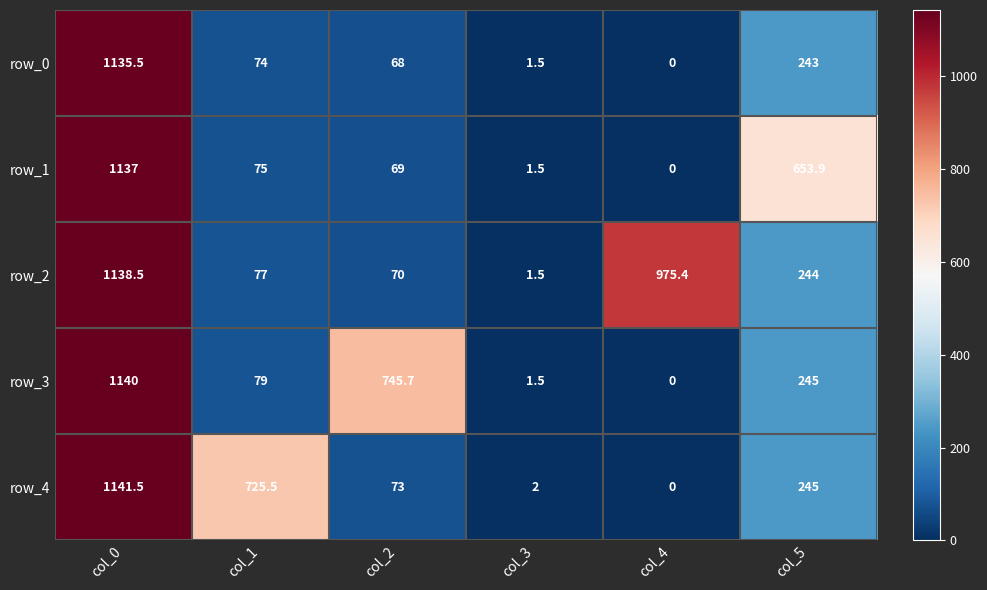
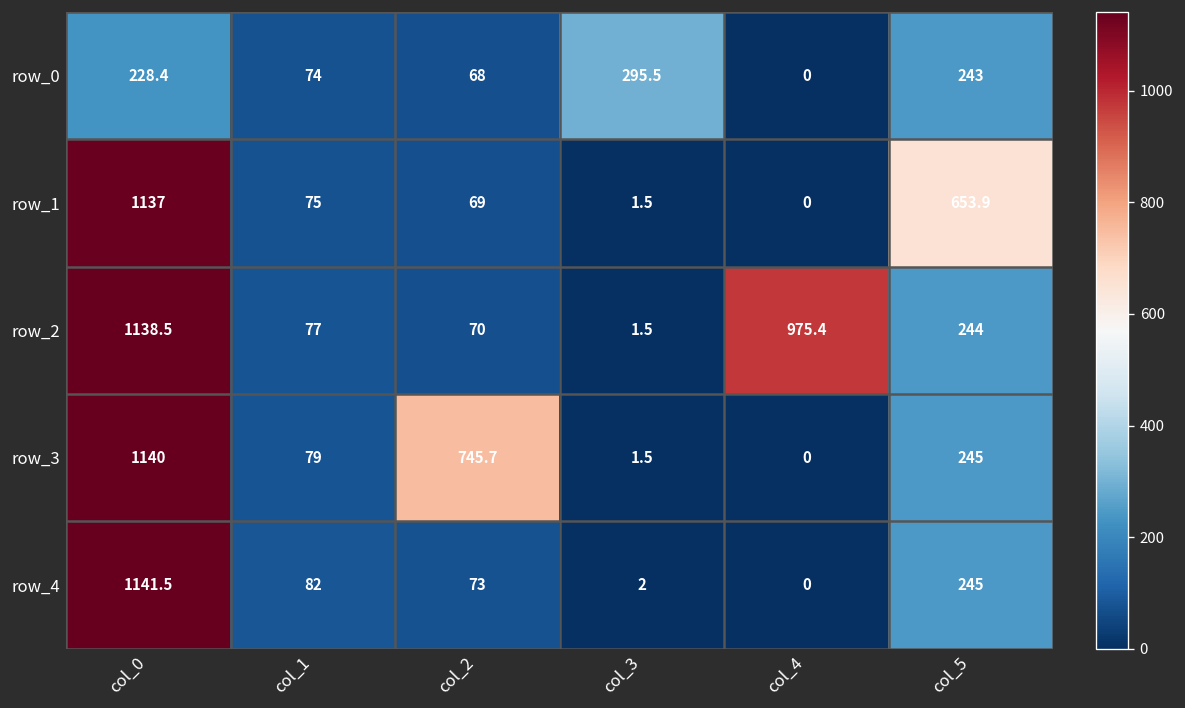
  {
    "row_0": {
-     "col_0": 1135.5,
+     "col_0": 228.4,
      "col_1": 74,
      "col_2": 68,
-     "col_3": 1.5,
+     "col_3": 295.5,
      "col_4": 0,
      "col_5": 243
    },
    "row_1": {
      "col_0": 1137,
      "col_1": 75,
      "col_2": 69,
      "col_3": 1.5,
      "col_4": 0
    },
    "row_2": {
      "col_0": 1138.5,
      "col_1": 77,
      "col_2": 70,
      "col_3": 1.5,
      "col_4": 975.4,
      "col_5": 244
    },
    "row_3": {
      "col_0": 1140,
      "col_1": 79,
      "col_2": 745.7,
      "col_3": 1.5,
      "col_4": 0,
      "col_5": 245
    },
    "row_4": {
      "col_0": 1141.5,
-     "col_1": 725.5,
+     "col_1": 82,
      "col_2": 73,
      "col_3": 2,
      "col_4": 0,
      "col_5": 245
    }
  }
